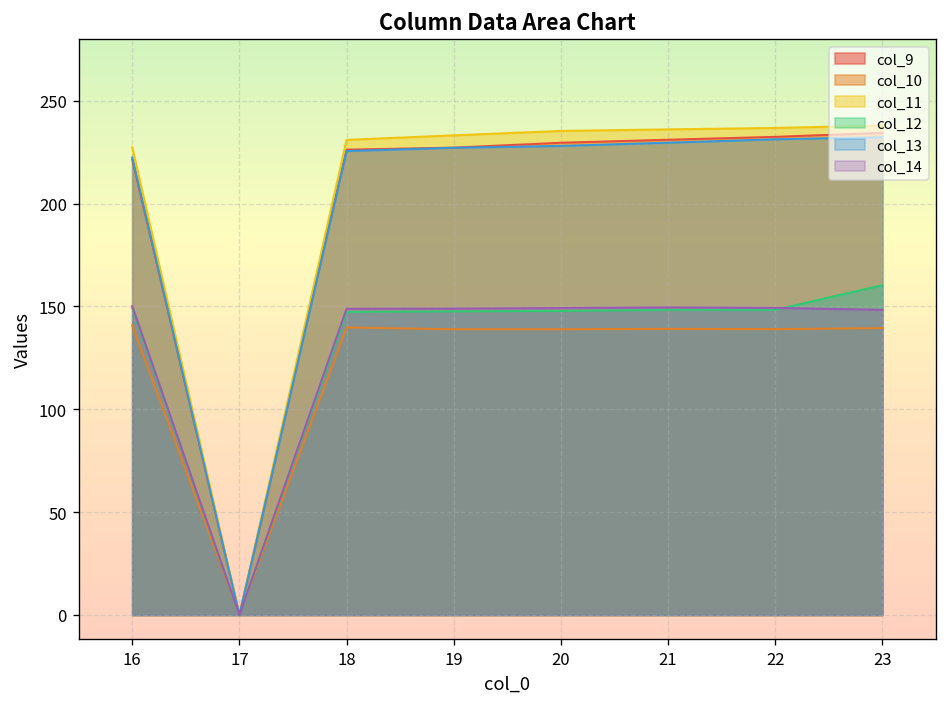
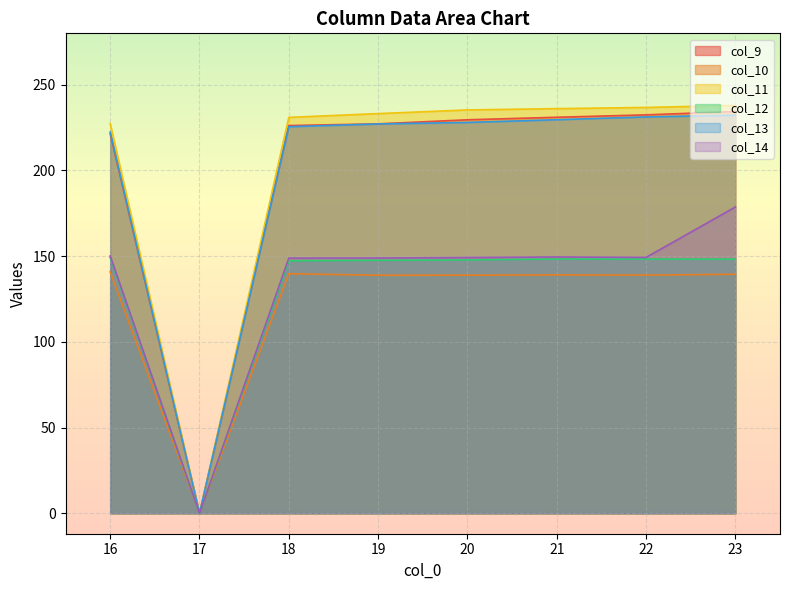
  {
    "col_12": {
      "18": 147,
-     "23": 160
+     "23": 148
    },
    "col_13": {
      "20": 228
    },
    "col_14": {
      "18": 149,
-     "23": 148
+     "23": 179
    }
  }
